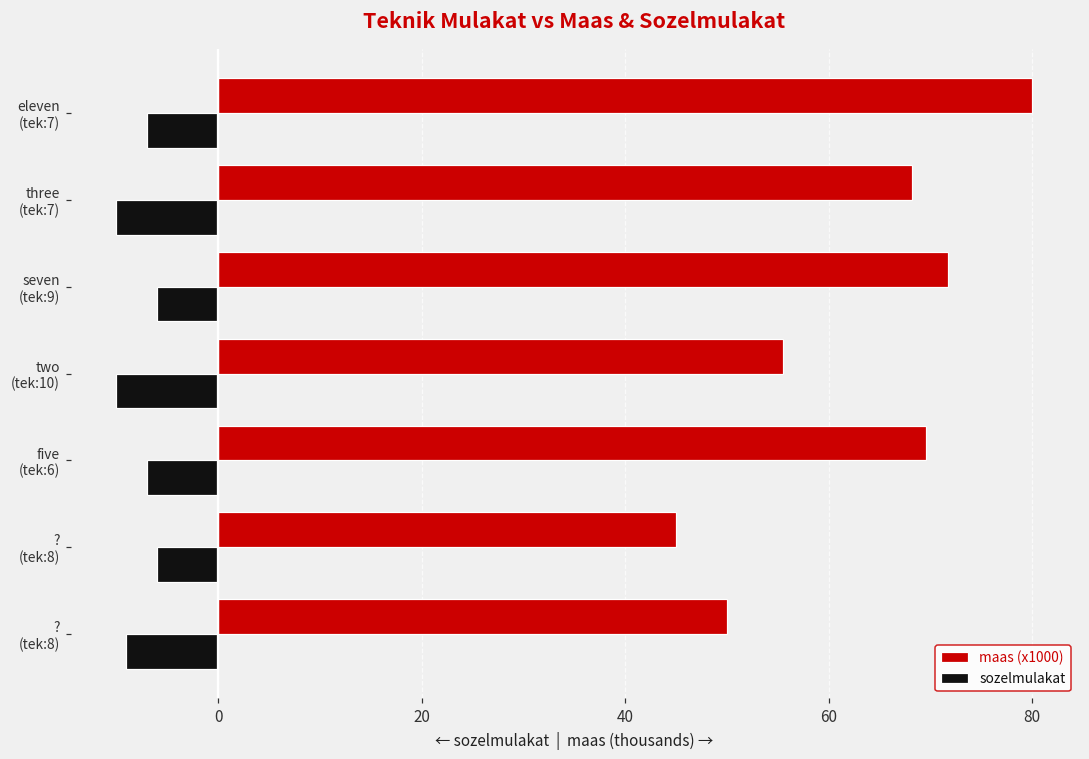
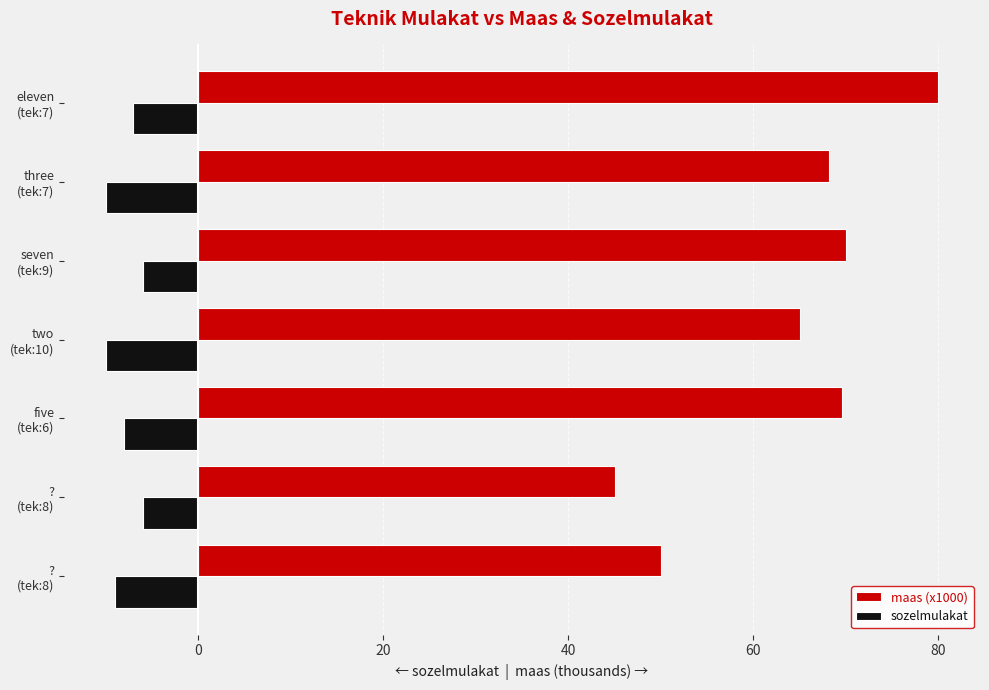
  {
    "maas (x1000)": {
      "eleven (tek:7)": 80,
      "three (tek:7)": 68,
-     "seven (tek:9)": 72,
-     "two (tek:10)": 56,
+     "seven (tek:9)": 70,
+     "two (tek:10)": 65,
      "five (tek:6)": 70
    },
    "sozelmulakat": {
      "eleven (tek:7)": -7,
      "three (tek:7)": -10,
      "seven (tek:9)": -6,
      "two (tek:10)": -10,
-     "five (tek:6)": -7
+     "five (tek:6)": -8
    }
  }
